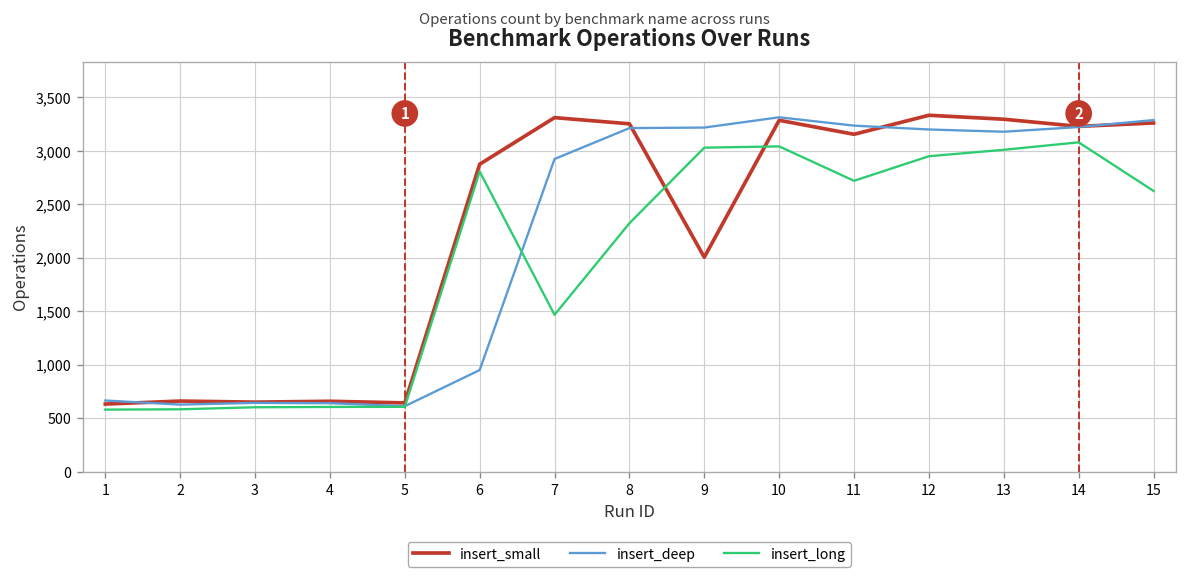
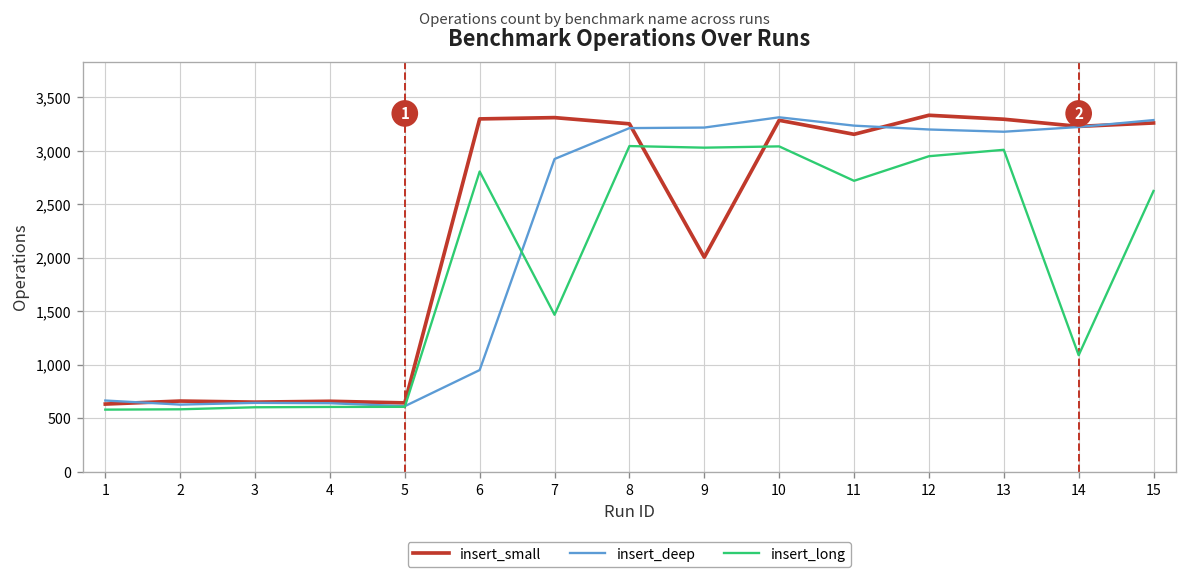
  {
    "insert_small": {
      "1": "600",
      "2": "700",
      "5": "600",
-     "6": "2,900",
+     "6": "3,300",
      "7": "3,300",
      "8": "3,300",
      "9": "2,000",
      "11": "3,200",
      "12": "3,300",
      "13": "3,300"
    },
    "insert_deep": {
      "1": "700",
      "2": "600",
      "6": "1,000",
      "7": "2,900",
      "8": "3,200",
      "9": "3,200",
      "11": "3,200",
      "12": "3,200",
      "13": "3,200"
    },
    "insert_long": {
      "1": "600",
      "2": "600",
      "3": "600",
      "4": "600",
      "6": "2,800",
      "7": "1,500",
-     "8": "2,300",
+     "8": "3,000",
      "9": "3,000",
      "10": "3,000",
      "11": "2,700",
      "12": "3,000",
      "13": "3,000",
-     "14": "3,100",
+     "14": "1,100",
      "15": "2,600"
    }
  }
